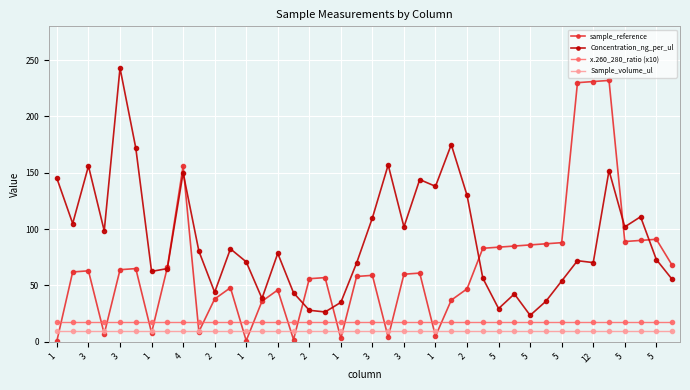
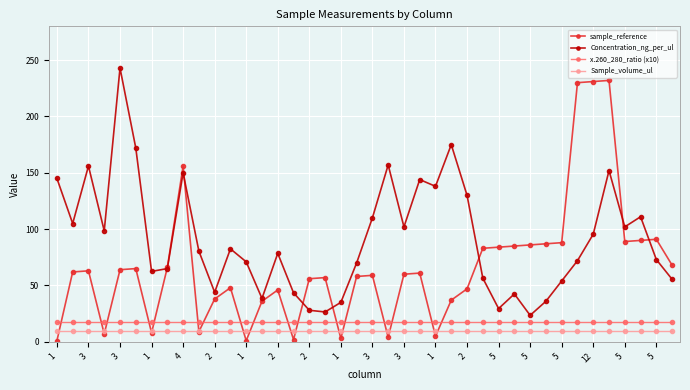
  {
    "sample_reference": {
      "4": 156,
      "12": 231
    },
    "Concentration_ng_per_ul": {
      "4": 150,
-     "12": 70
+     "12": 96
    },
    "x.260_280_ratio (x10)": {
      "4": 18,
      "12": 18
    },
    "Sample_volume_ul": {
      "4": 10,
      "12": 10
    }
  }
